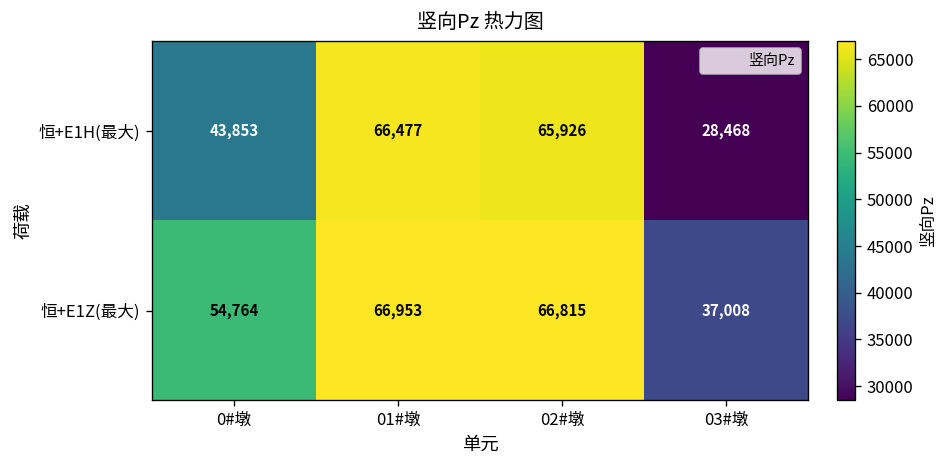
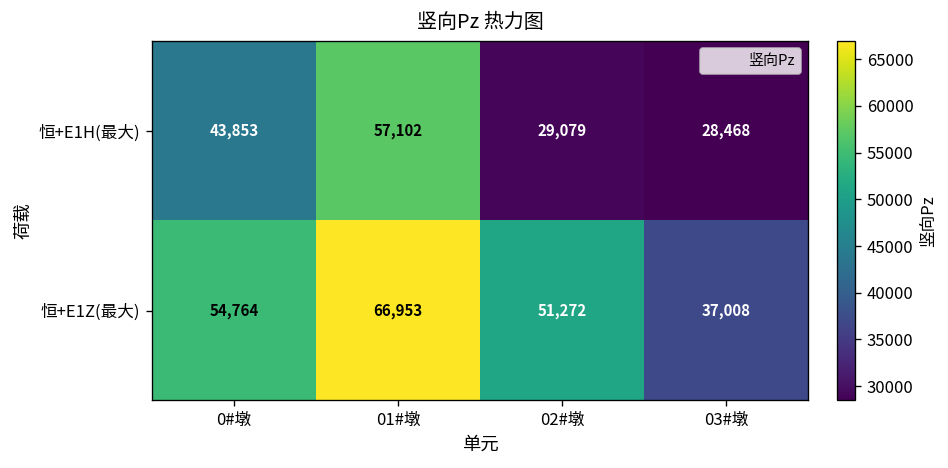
  {
    "恒+E1H(最大)": {
      "0#墩": "43,853",
-     "01#墩": "66,477",
-     "02#墩": "65,926",
+     "01#墩": "57,102",
+     "02#墩": "29,079",
      "03#墩": "28,468"
    },
    "恒+E1Z(最大)": {
      "0#墩": "54,764",
      "01#墩": "66,953",
-     "02#墩": "66,815",
+     "02#墩": "51,272",
      "03#墩": "37,008"
    }
  }
